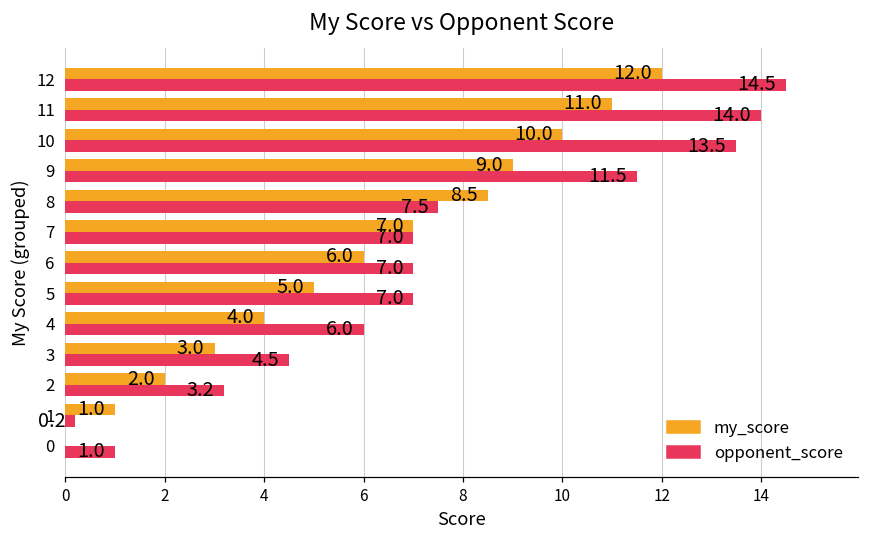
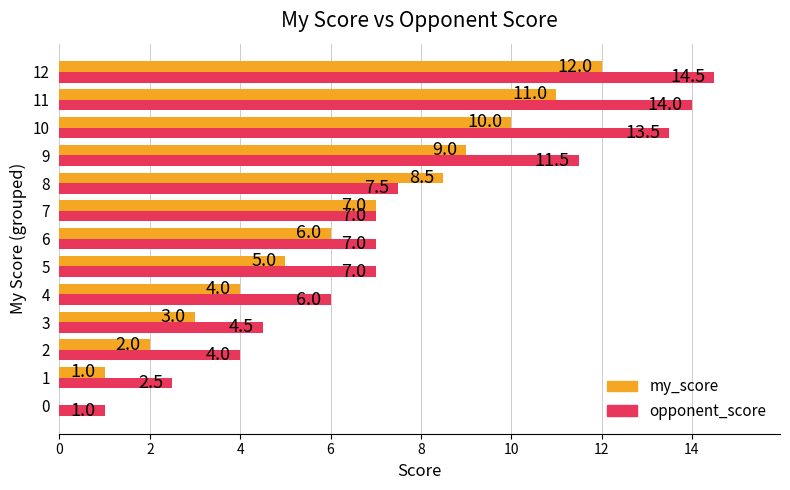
  {
    "my_score": {
      "12": 12.0,
      "11": 11.0,
      "10": 10.0,
      "9": 9.0,
      "8": 8.5,
      "6": 6.0,
      "5": 5.0,
      "4": 4.0,
      "3": 3.0,
      "2": 2.0,
      "1": 1.0
    },
    "opponent_score": {
      "12": 14.5,
      "11": 14.0,
      "10": 13.5,
      "9": 11.5,
      "8": 7.5,
      "6": 7.0,
      "5": 7.0,
      "4": 6.0,
      "3": 4.5,
-     "2": 3.2,
-     "1": 0.2,
+     "2": 4.0,
+     "1": 2.5,
      "0": 1.0
    }
  }
